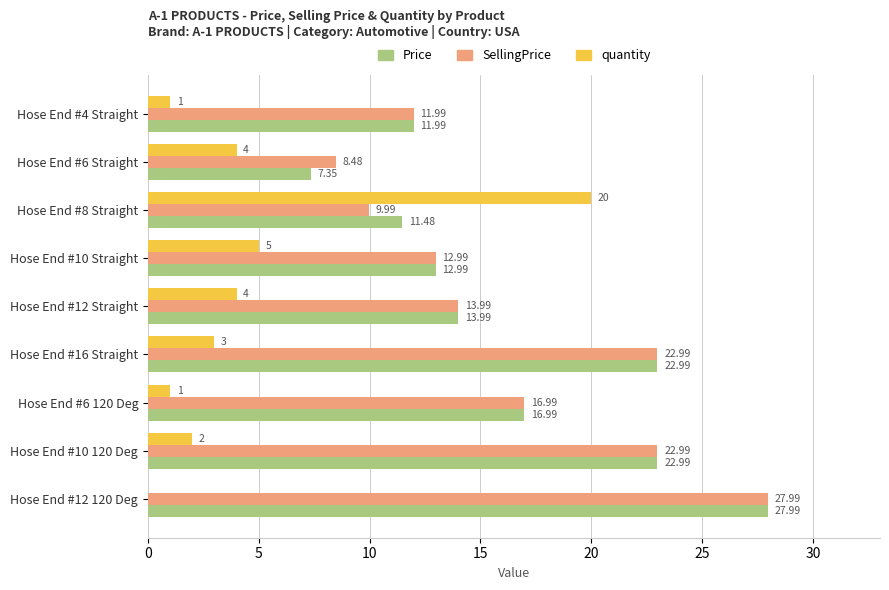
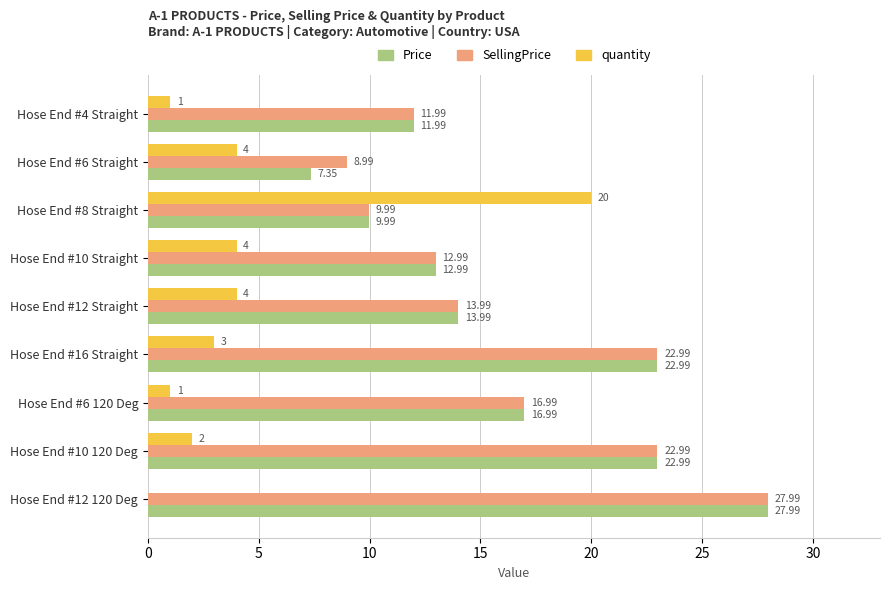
  {
    "Price": {
      "Hose End #4 Straight": 11.99,
      "Hose End #6 Straight": 7.35,
-     "Hose End #8 Straight": 11.48,
+     "Hose End #8 Straight": 9.99,
      "Hose End #10 Straight": 12.99,
      "Hose End #12 Straight": 13.99,
      "Hose End #16 Straight": 22.99,
      "Hose End #6 120 Deg": 16.99,
      "Hose End #10 120 Deg": 22.99,
      "Hose End #12 120 Deg": 27.99
    },
    "SellingPrice": {
      "Hose End #4 Straight": 11.99,
-     "Hose End #6 Straight": 8.48,
+     "Hose End #6 Straight": 8.99,
      "Hose End #8 Straight": 9.99,
      "Hose End #10 Straight": 12.99,
      "Hose End #12 Straight": 13.99,
      "Hose End #16 Straight": 22.99,
      "Hose End #6 120 Deg": 16.99,
      "Hose End #10 120 Deg": 22.99,
      "Hose End #12 120 Deg": 27.99
    },
    "quantity": {
      "Hose End #4 Straight": 1,
      "Hose End #6 Straight": 4,
      "Hose End #8 Straight": 20,
-     "Hose End #10 Straight": 5,
+     "Hose End #10 Straight": 4,
      "Hose End #12 Straight": 4,
      "Hose End #16 Straight": 3,
      "Hose End #6 120 Deg": 1,
      "Hose End #10 120 Deg": 2
    }
  }
